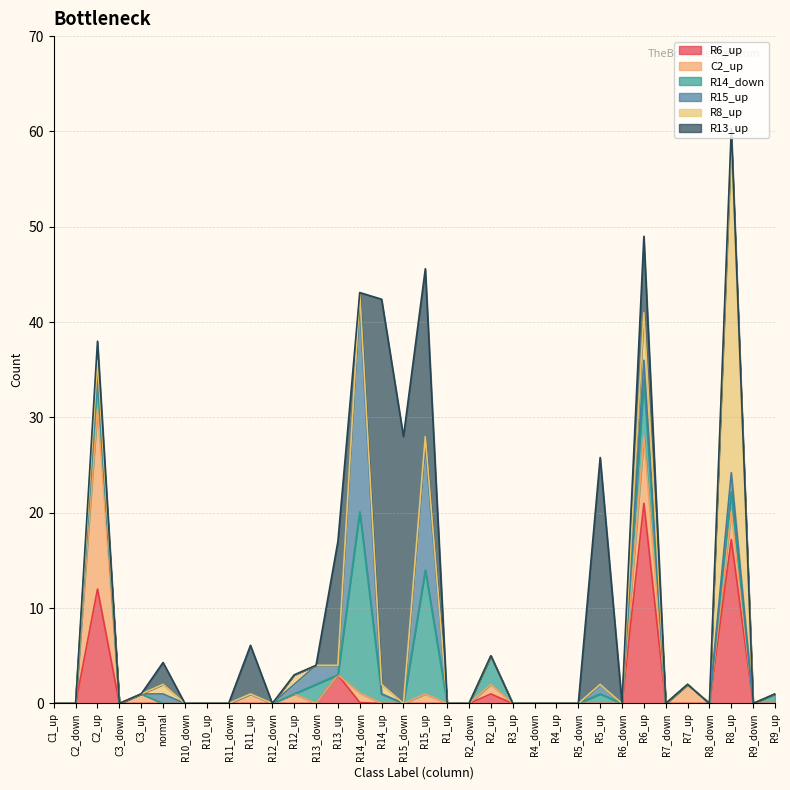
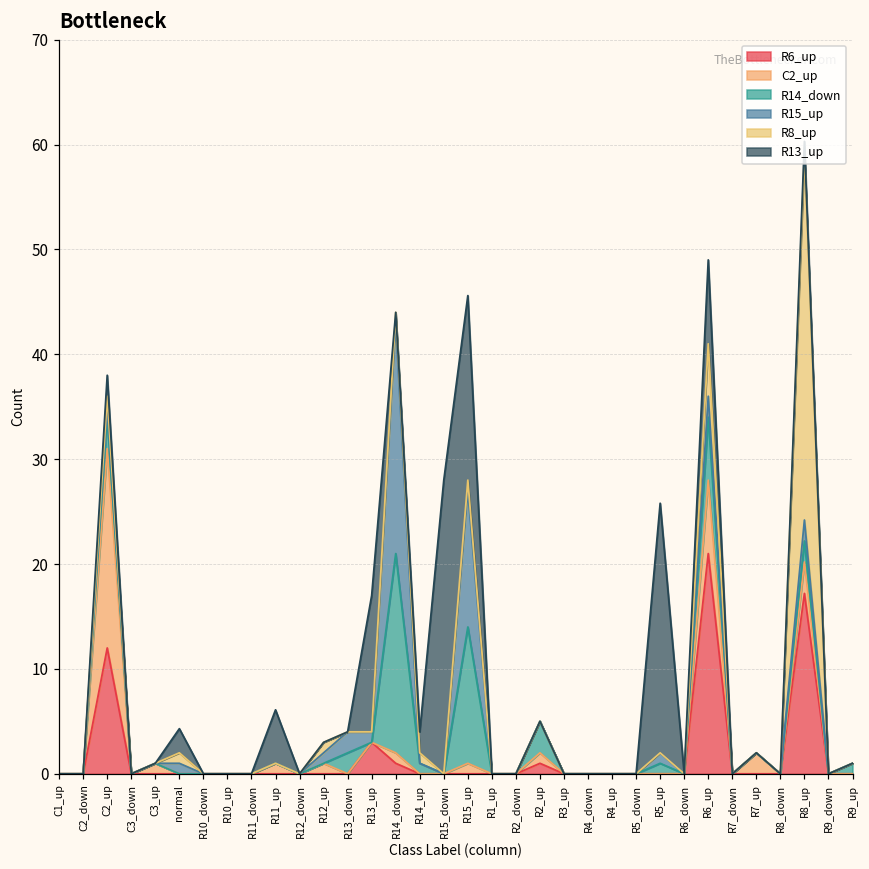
  {
    "R6_up": {
      "C2_up": 12,
      "C3_up": 0,
      "R11_up": 0,
      "R12_up": 0,
-     "R14_down": 0,
+     "R14_down": 1,
      "R15_up": 0,
      "R2_up": 1,
      "R6_up": 21,
      "R7_up": 0,
      "R8_up": 17
    },
    "R13_up": {
      "C2_up": 2,
      "normal": 2,
      "R11_up": 5,
      "R13_up": 13,
-     "R14_up": 40,
+     "R14_up": 2,
      "R15_down": 28,
      "R15_up": 18,
      "R5_up": 24,
      "R6_up": 8
    }
  }
